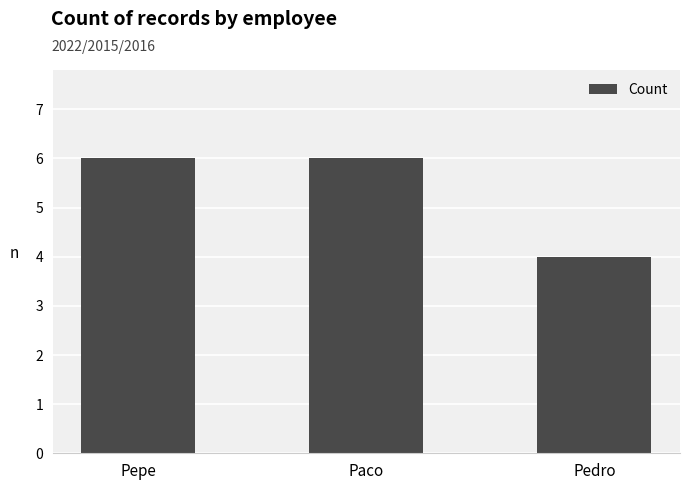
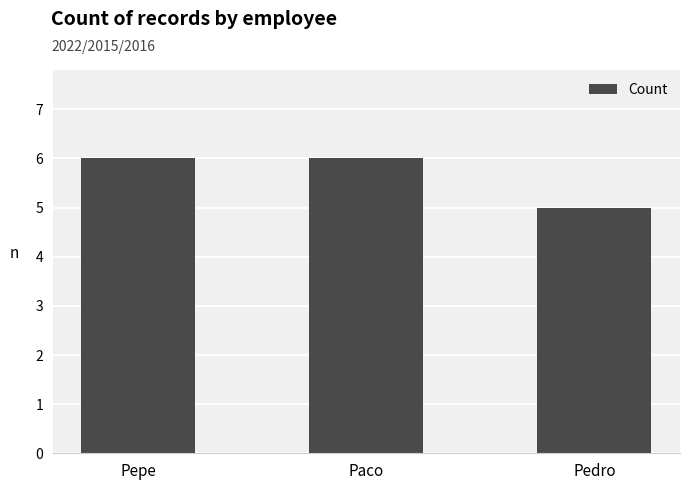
  {
    "Pepe": 6,
    "Paco": 6,
-   "Pedro": 4
+   "Pedro": 5
  }
